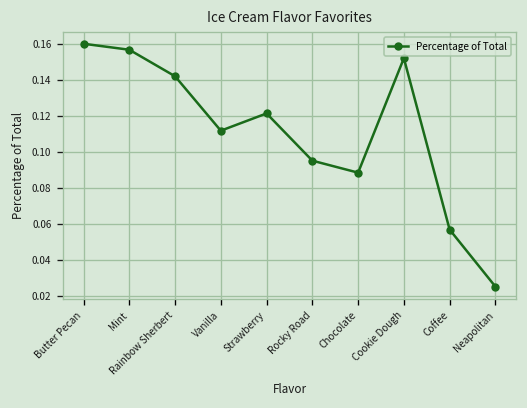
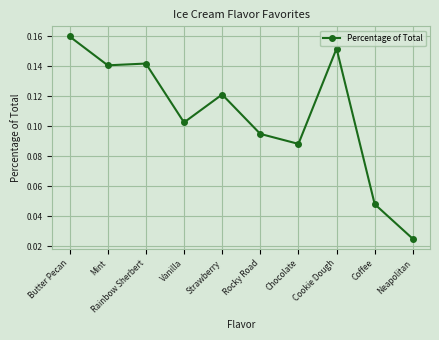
  {
    "Butter Pecan": 0.160,
-   "Mint": 0.157,
+   "Mint": 0.141,
    "Rainbow Sherbert": 0.142,
-   "Vanilla": 0.112,
+   "Vanilla": 0.103,
    "Strawberry": 0.121,
    "Rocky Road": 0.095,
    "Chocolate": 0.088,
    "Cookie Dough": 0.152,
-   "Coffee": 0.057,
+   "Coffee": 0.048,
    "Neapolitan": 0.025
  }
